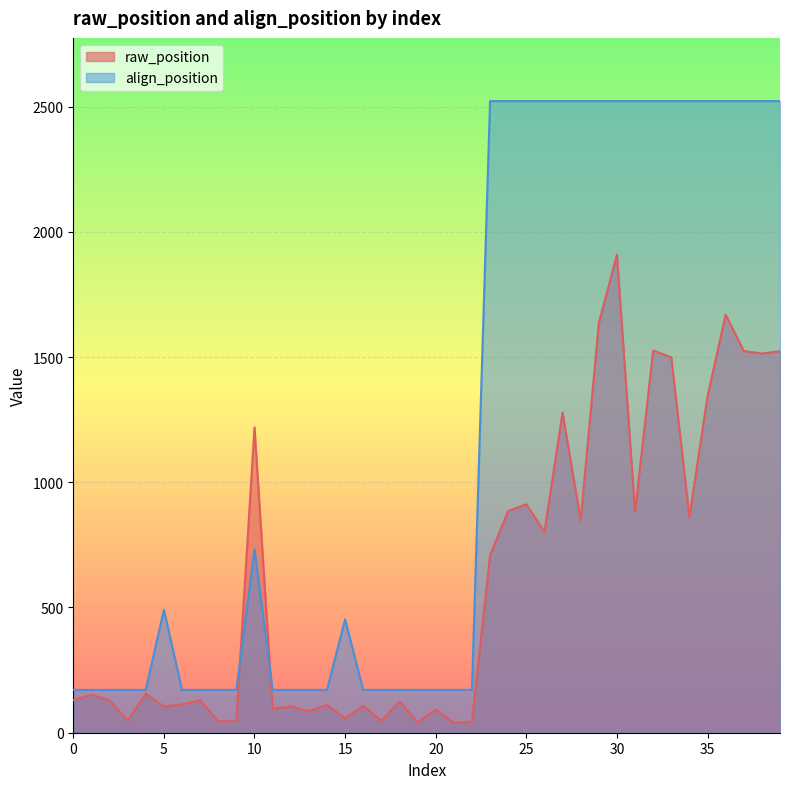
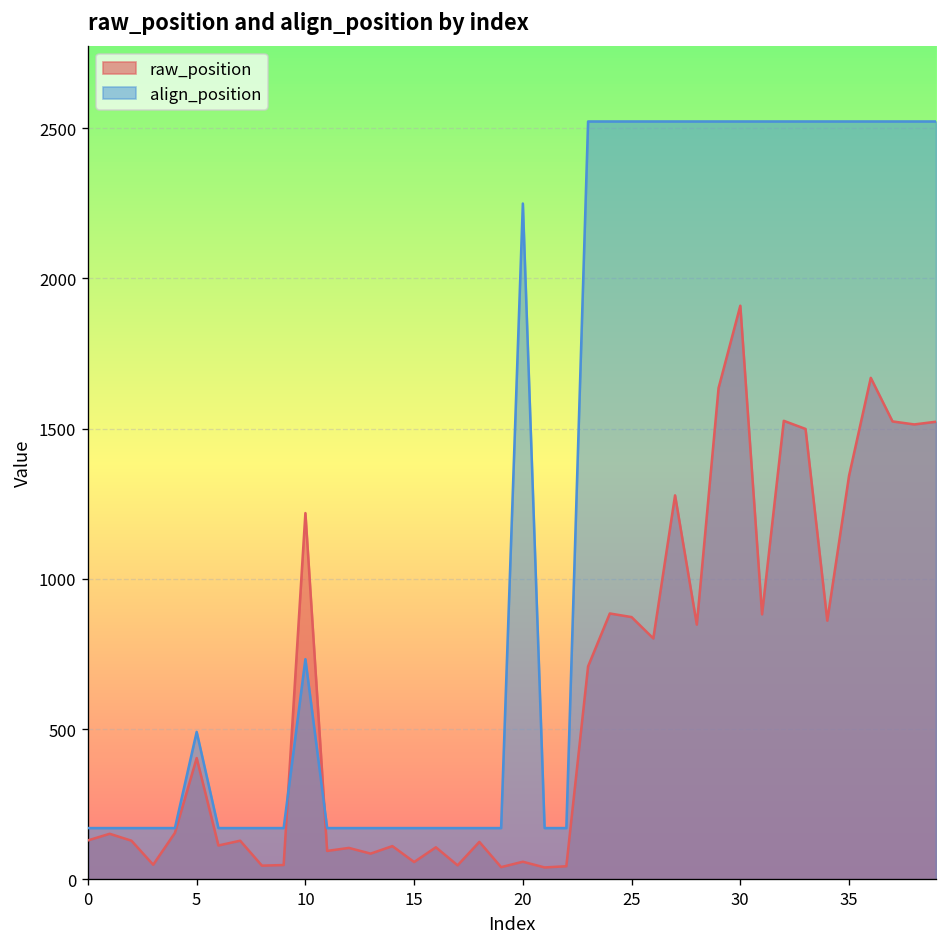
  {
    "raw_position": {
      "0": 130,
-     "5": 110,
+     "5": 400,
      "10": 1220,
      "15": 60,
-     "20": 90,
-     "25": 910,
+     "20": 60,
+     "25": 870,
      "30": 1910,
      "35": 1340
    },
    "align_position": {
      "0": 170,
      "5": 490,
      "10": 730,
-     "15": 450,
-     "20": 170,
+     "15": 170,
+     "20": 2250,
      "25": 2520,
      "30": 2520,
      "35": 2520
    }
  }
